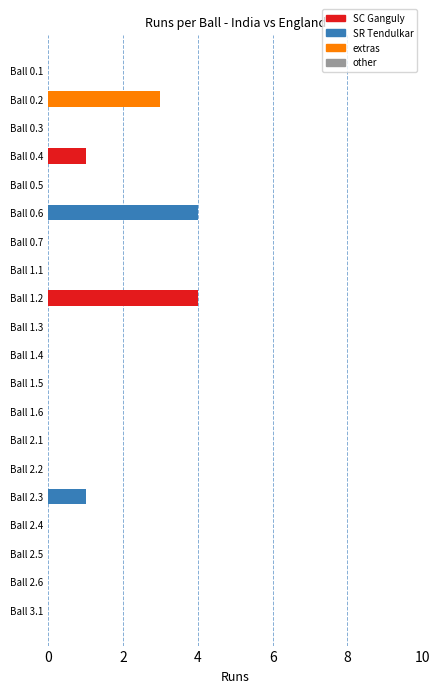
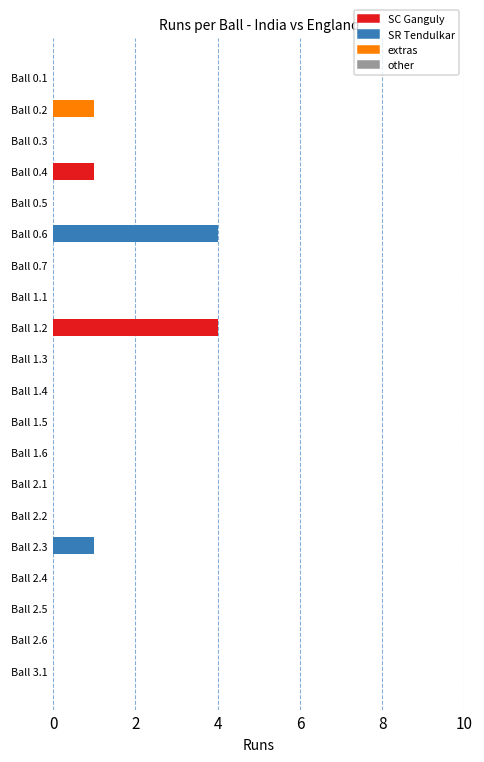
  {
    "extras": {
-     "Ball 0.2": 3
+     "Ball 0.2": 1
    }
  }
